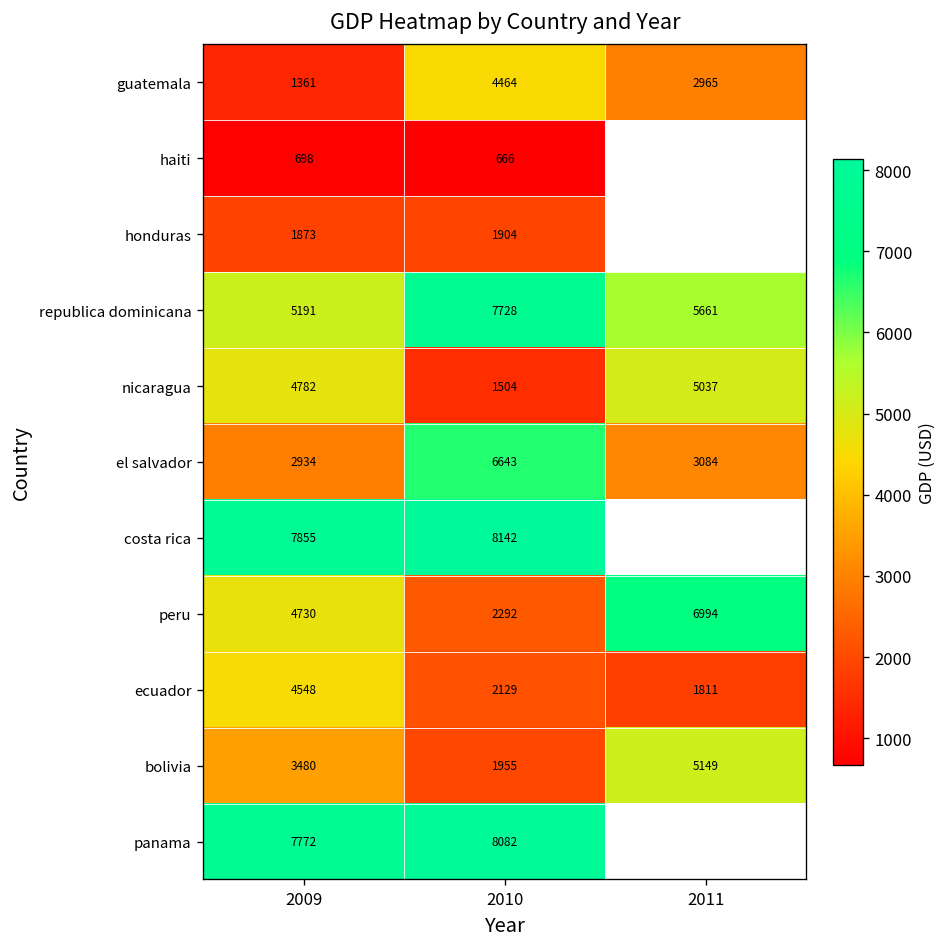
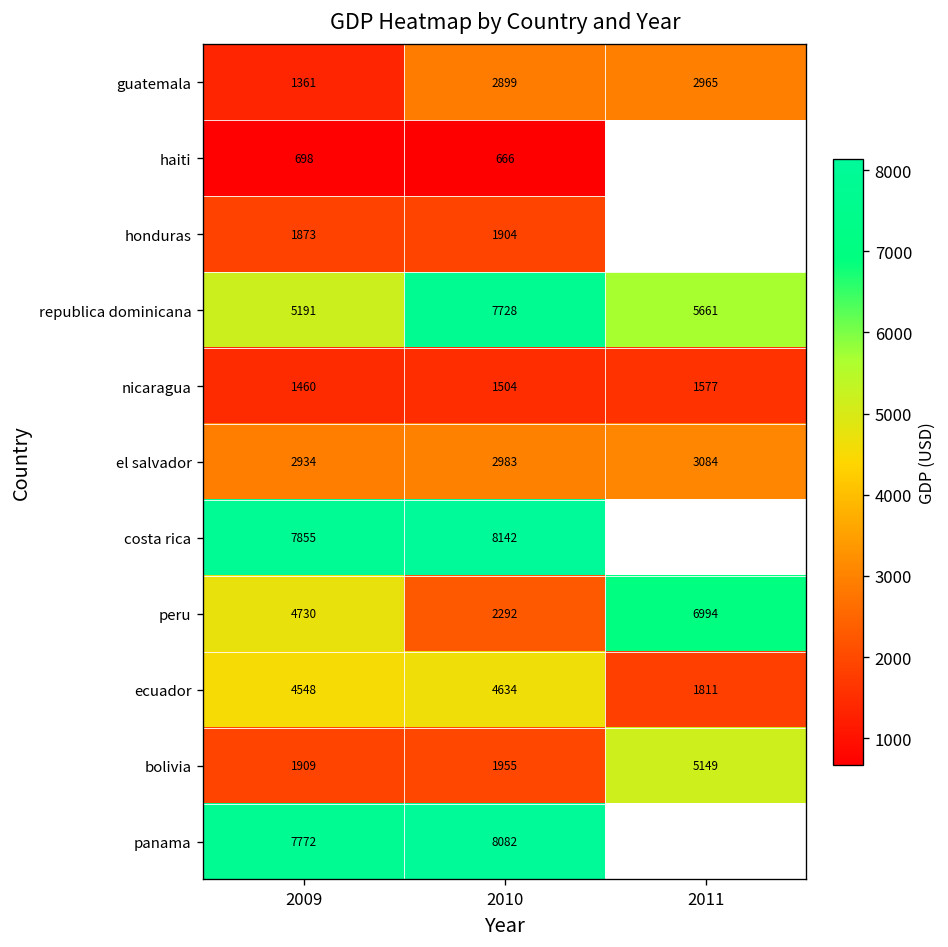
  {
    "guatemala": {
      "2009": 1361,
-     "2010": 4464,
+     "2010": 2899,
      "2011": 2965
    },
    "haiti": {
      "2009": 698,
      "2010": 666
    },
    "honduras": {
      "2009": 1873,
      "2010": 1904
    },
    "republica dominicana": {
      "2009": 5191,
      "2010": 7728,
      "2011": 5661
    },
    "nicaragua": {
-     "2009": 4782,
+     "2009": 1460,
      "2010": 1504,
-     "2011": 5037
+     "2011": 1577
    },
    "el salvador": {
      "2009": 2934,
-     "2010": 6643,
+     "2010": 2983,
      "2011": 3084
    },
    "costa rica": {
      "2009": 7855,
      "2010": 8142
    },
    "peru": {
      "2009": 4730,
      "2010": 2292,
      "2011": 6994
    },
    "ecuador": {
      "2009": 4548,
-     "2010": 2129,
+     "2010": 4634,
      "2011": 1811
    },
    "bolivia": {
-     "2009": 3480,
+     "2009": 1909,
      "2010": 1955,
      "2011": 5149
    },
    "panama": {
      "2009": 7772,
      "2010": 8082
    }
  }
